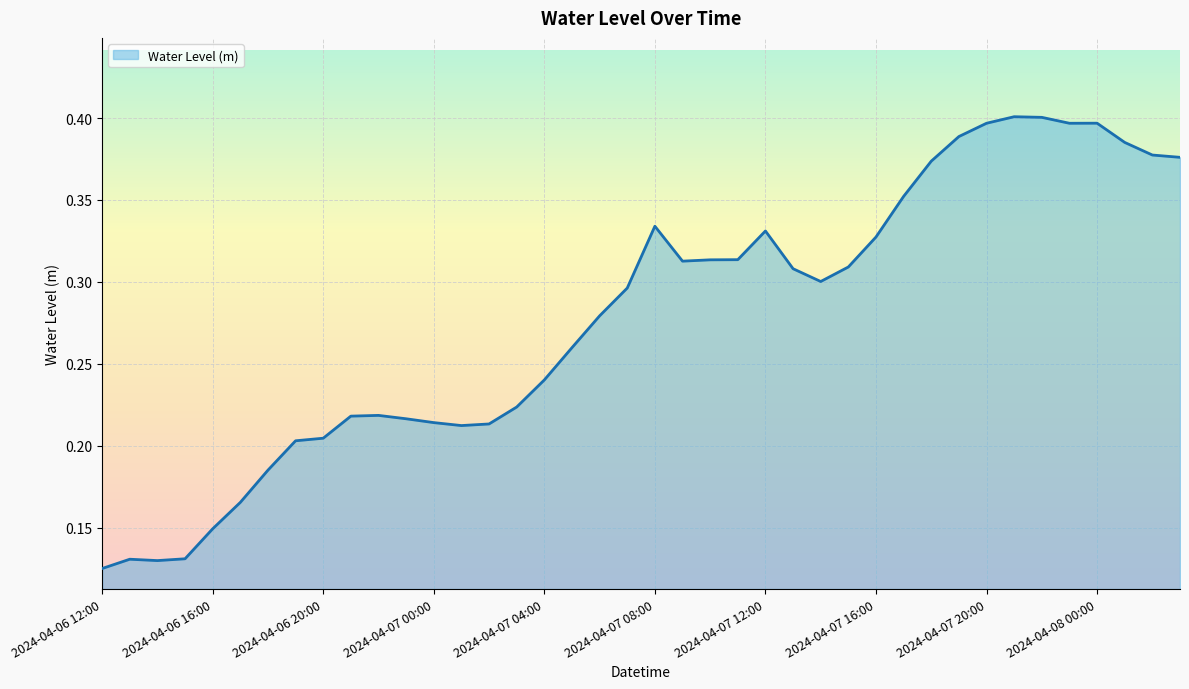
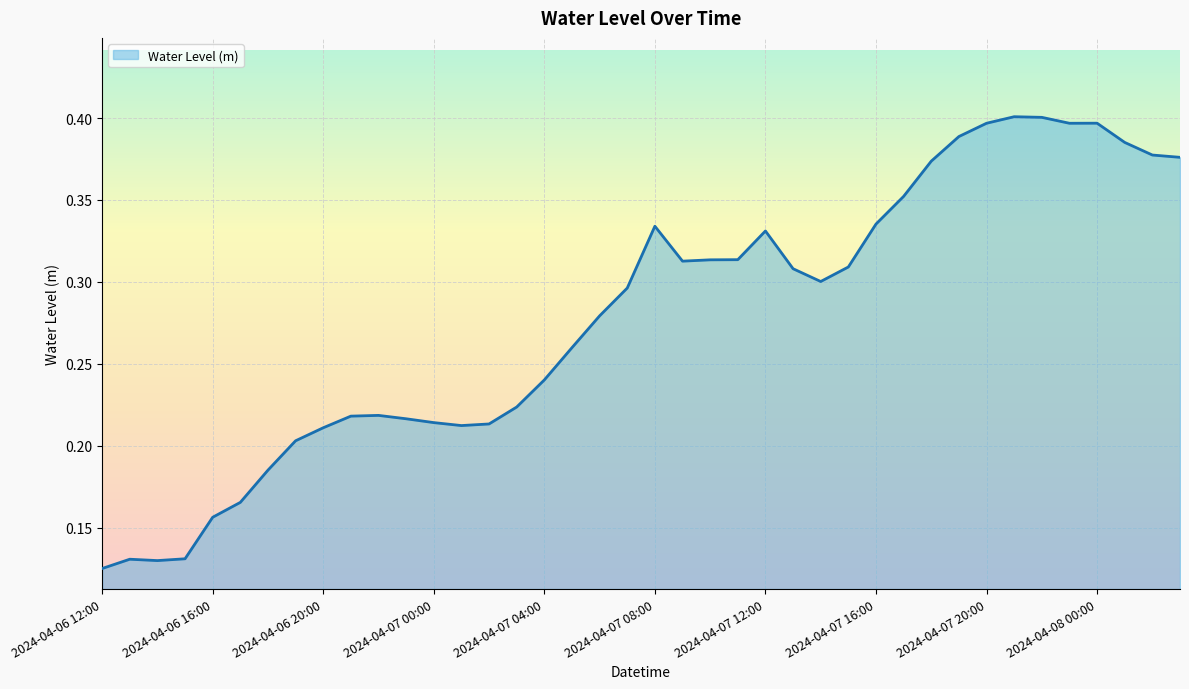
  {
    "2024-04-06 12:00": 0.125,
-   "2024-04-06 16:00": 0.149,
-   "2024-04-06 20:00": 0.205,
+   "2024-04-06 16:00": 0.156,
+   "2024-04-06 20:00": 0.211,
    "2024-04-07 00:00": 0.214,
    "2024-04-07 04:00": 0.240,
    "2024-04-07 08:00": 0.334,
    "2024-04-07 12:00": 0.331,
-   "2024-04-07 16:00": 0.327,
+   "2024-04-07 16:00": 0.335,
    "2024-04-07 20:00": 0.397,
    "2024-04-08 00:00": 0.397
  }
